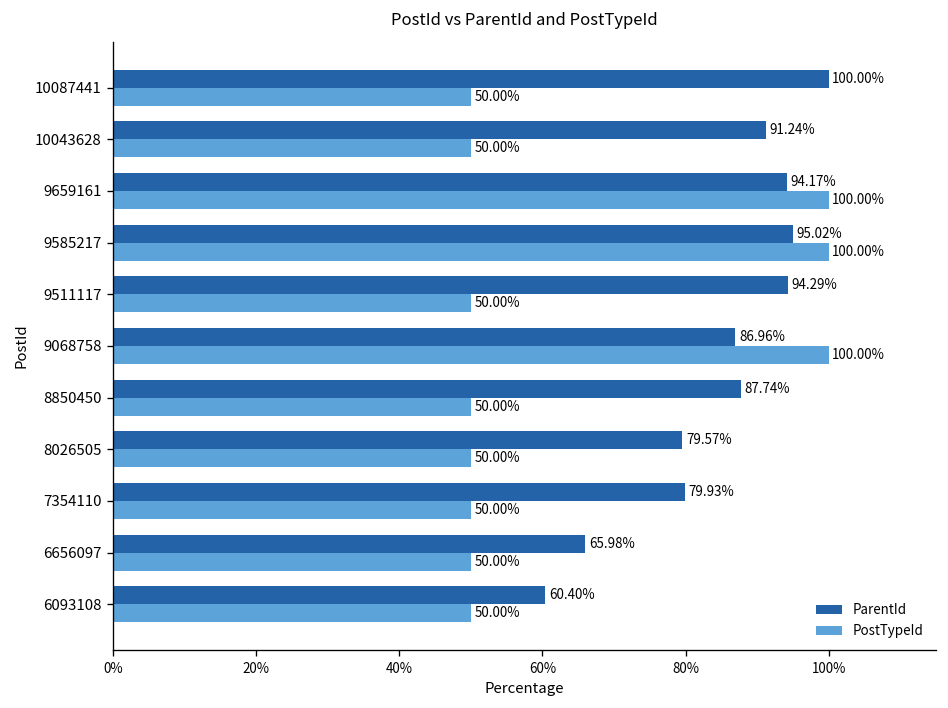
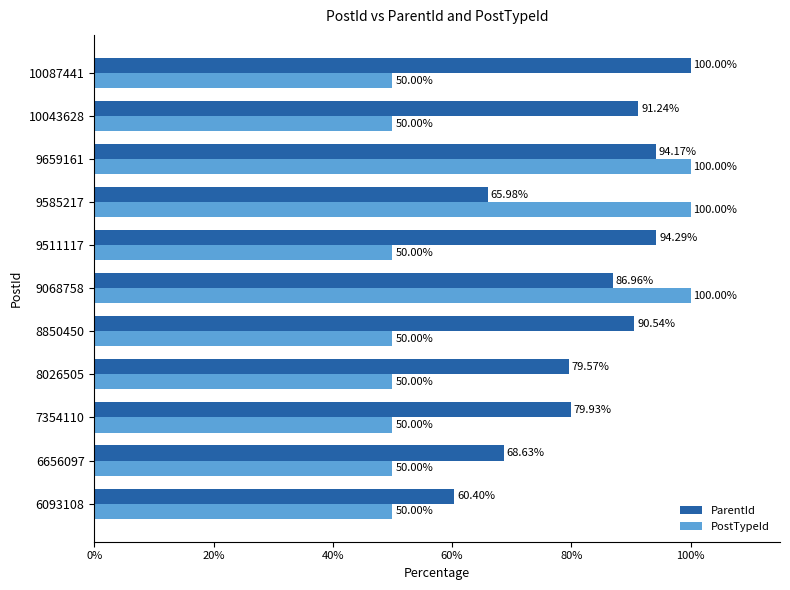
  {
    "ParentId": {
      "10087441": "100.00%",
      "10043628": "91.24%",
      "9659161": "94.17%",
-     "9585217": "95.02%",
+     "9585217": "65.98%",
      "9511117": "94.29%",
      "9068758": "86.96%",
-     "8850450": "87.74%",
+     "8850450": "90.54%",
      "8026505": "79.57%",
      "7354110": "79.93%",
-     "6656097": "65.98%",
+     "6656097": "68.63%",
      "6093108": "60.40%"
    },
    "PostTypeId": {
      "10087441": "50.00%",
      "10043628": "50.00%",
      "9659161": "100.00%",
      "9585217": "100.00%",
      "9511117": "50.00%",
      "9068758": "100.00%",
      "8850450": "50.00%",
      "8026505": "50.00%",
      "7354110": "50.00%",
      "6656097": "50.00%",
      "6093108": "50.00%"
    }
  }
